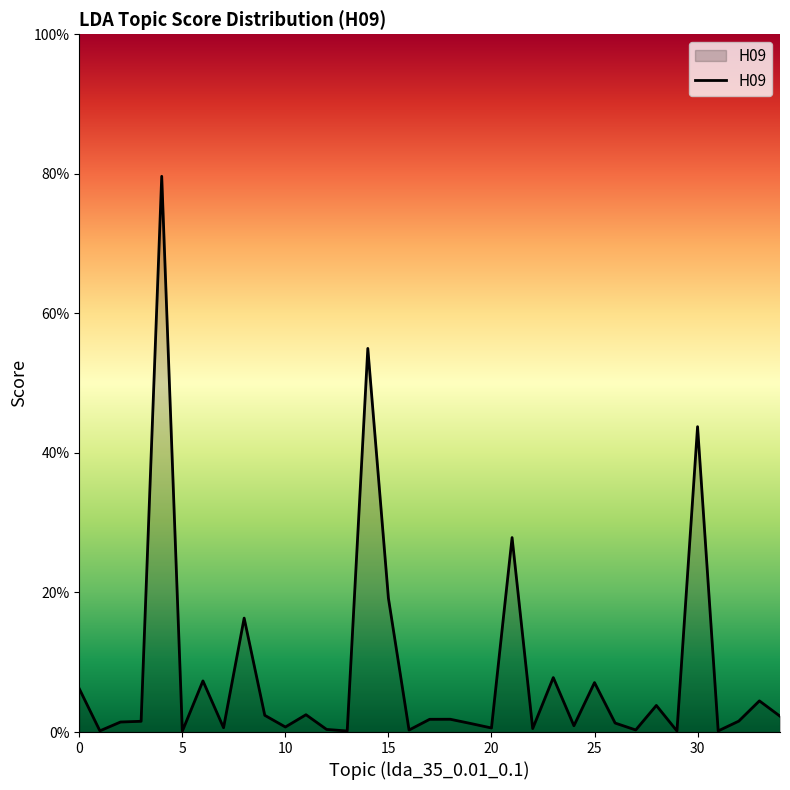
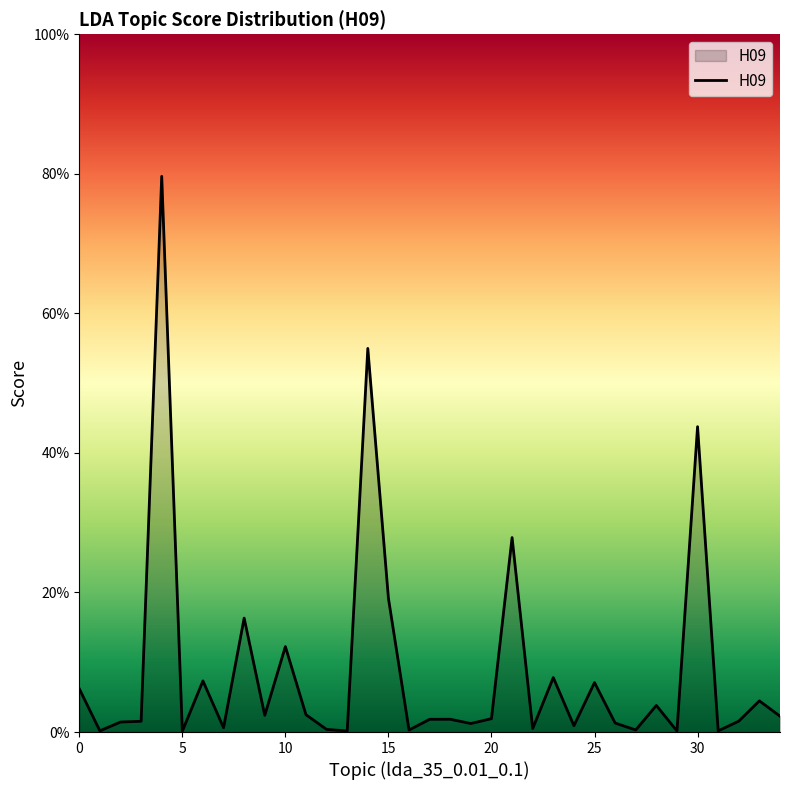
  {
    "0": "6%",
    "5": "0%",
-   "10": "1%",
+   "10": "12%",
    "15": "19%",
-   "20": "1%",
+   "20": "2%",
    "25": "7%",
    "30": "44%"
  }
